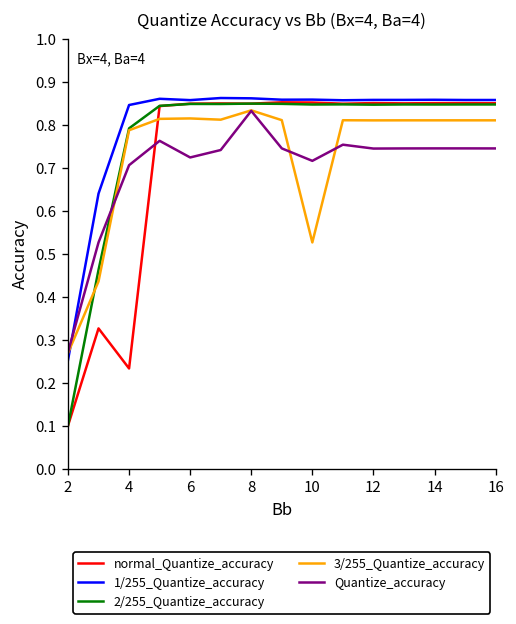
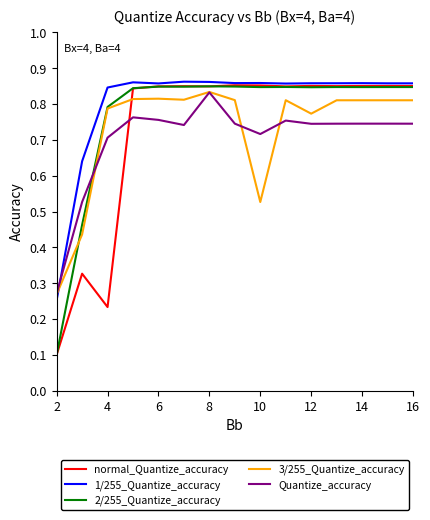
  {
    "normal_Quantize_accuracy": {
      "4": 0.23
    },
    "1/255_Quantize_accuracy": {
      "2": 0.25,
      "4": 0.85,
      "6": 0.86,
      "8": 0.86,
      "12": 0.86,
      "14": 0.86,
      "16": 0.86
    },
    "3/255_Quantize_accuracy": {
      "6": 0.82,
      "10": 0.53,
-     "12": 0.81,
+     "12": 0.77,
      "14": 0.81,
      "16": 0.81
    },
    "Quantize_accuracy": {
      "4": 0.71,
-     "6": 0.72,
+     "6": 0.76,
      "10": 0.72,
      "12": 0.74,
      "14": 0.75,
      "16": 0.75
    }
  }
